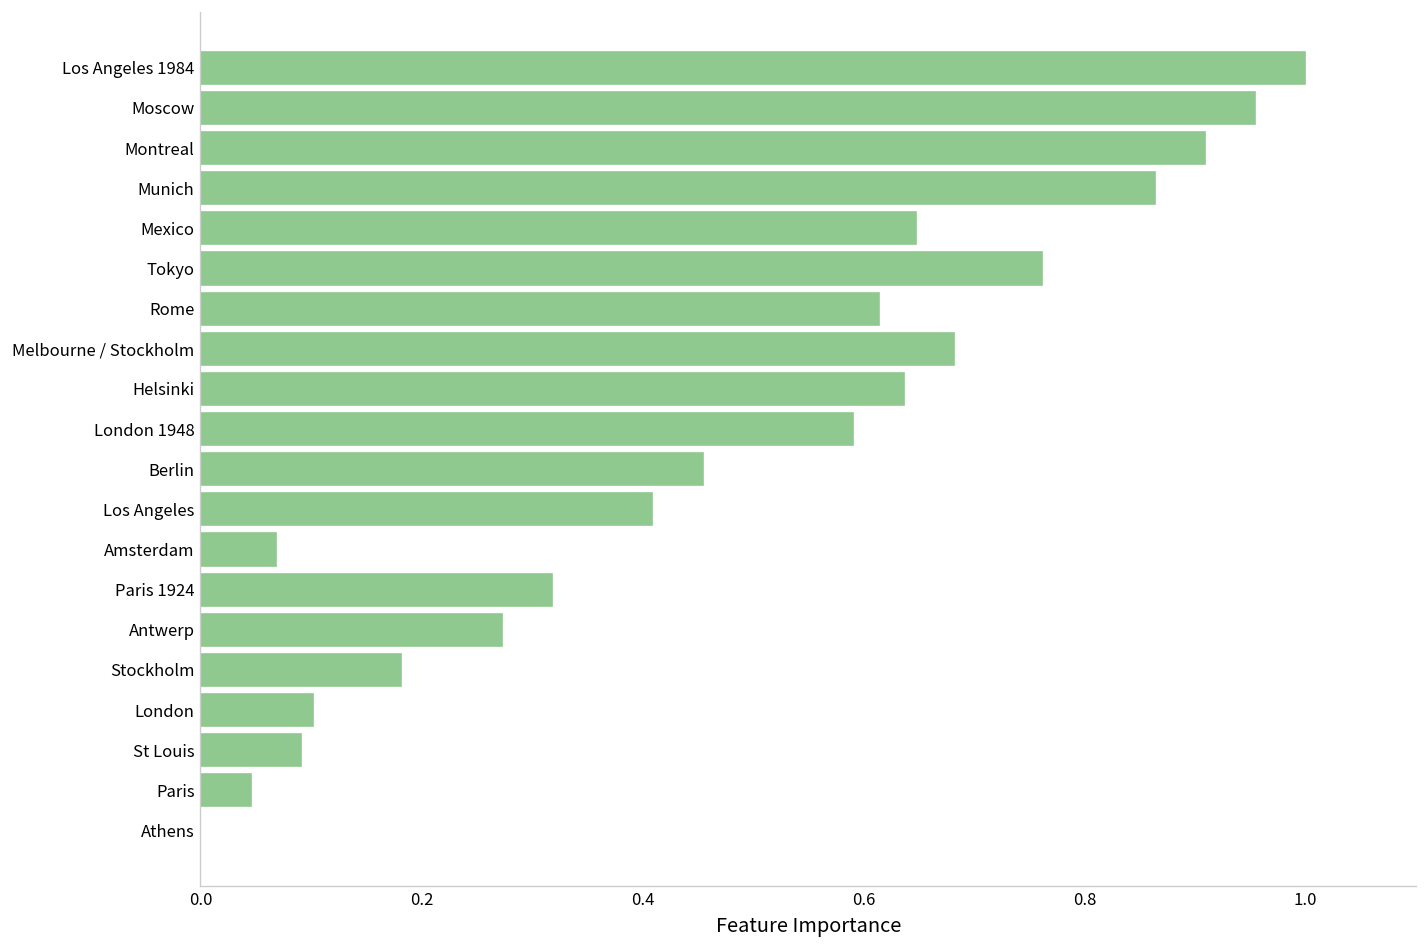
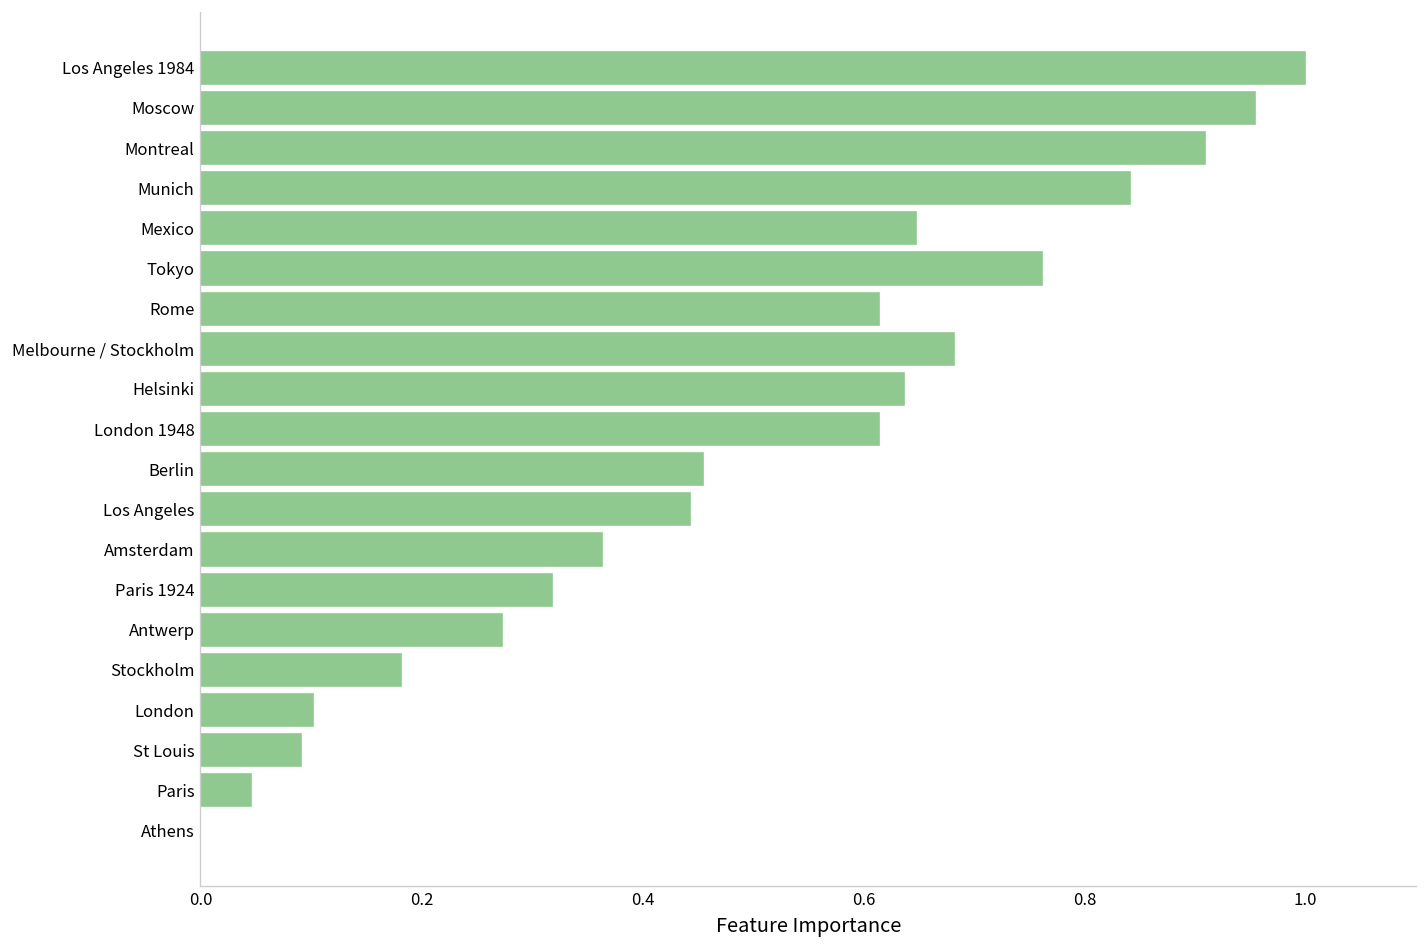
  {
    "Los Angeles 1984": 1.00,
    "Moscow": 0.95,
    "Montreal": 0.91,
-   "Munich": 0.86,
+   "Munich": 0.84,
    "Mexico": 0.65,
    "Tokyo": 0.76,
    "Rome": 0.61,
    "Melbourne / Stockholm": 0.68,
    "Helsinki": 0.64,
-   "London 1948": 0.59,
+   "London 1948": 0.61,
    "Berlin": 0.45,
-   "Los Angeles": 0.41,
-   "Amsterdam": 0.07,
+   "Los Angeles": 0.44,
+   "Amsterdam": 0.36,
    "Paris 1924": 0.32,
    "Antwerp": 0.27,
    "Stockholm": 0.18,
    "London": 0.10,
    "St Louis": 0.09,
    "Paris": 0.05,
    "Athens": 0.00
  }
